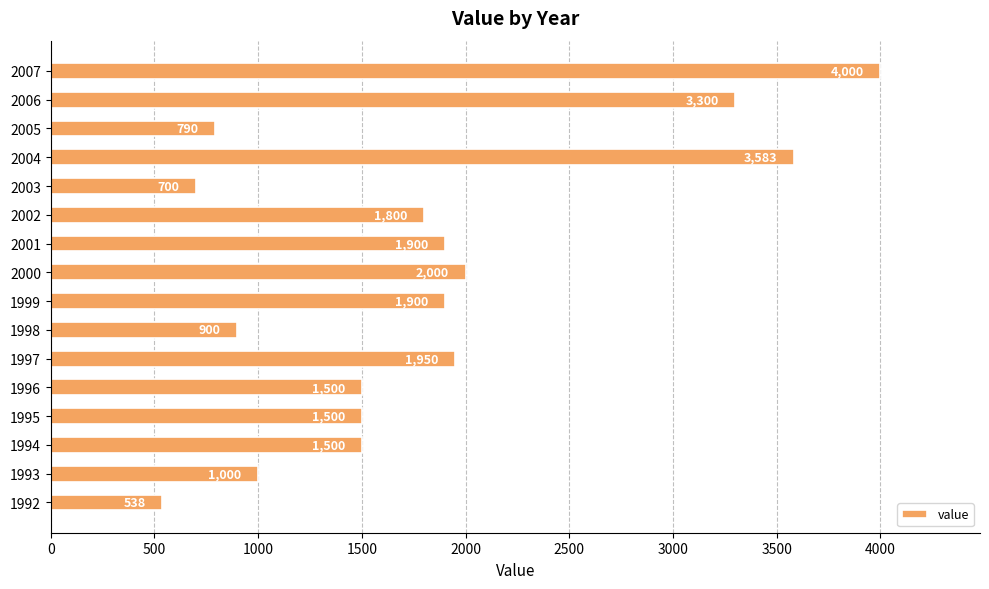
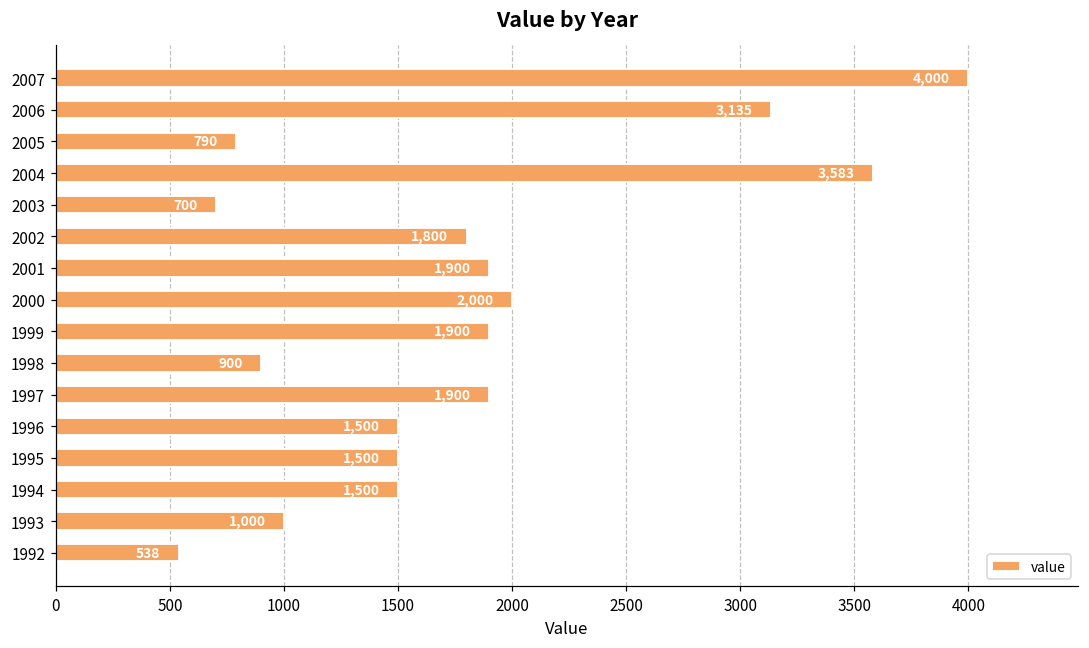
  {
    "2007": "4,000",
-   "2006": "3,300",
+   "2006": "3,135",
    "2005": "790",
    "2004": "3,583",
    "2003": "700",
    "2002": "1,800",
    "2001": "1,900",
    "2000": "2,000",
    "1999": "1,900",
    "1998": "900",
-   "1997": "1,950",
+   "1997": "1,900",
    "1996": "1,500",
    "1995": "1,500",
    "1994": "1,500",
    "1993": "1,000",
    "1992": "538"
  }
